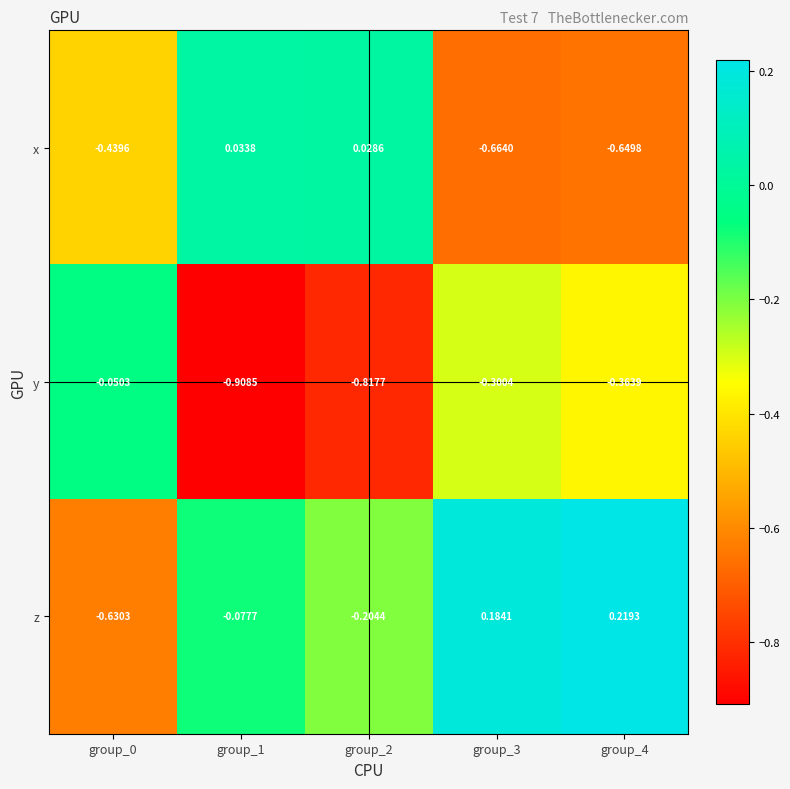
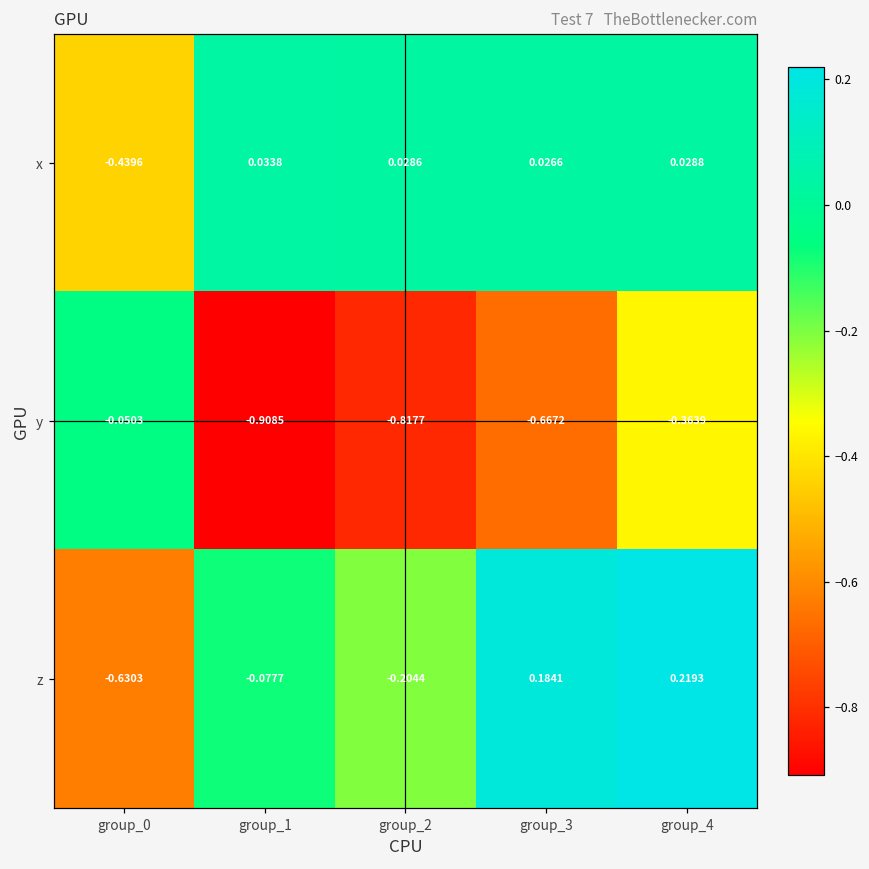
  {
    "x": {
      "group_0": -0.4396,
      "group_1": 0.0338,
      "group_2": 0.0286,
-     "group_3": -0.6640,
-     "group_4": -0.6498
+     "group_3": 0.0266,
+     "group_4": 0.0288
    },
    "y": {
      "group_0": -0.0503,
      "group_1": -0.9085,
      "group_2": -0.8177,
-     "group_3": -0.3004,
+     "group_3": -0.6672,
      "group_4": -0.3639
    },
    "z": {
      "group_0": -0.6303,
      "group_1": -0.0777,
      "group_2": -0.2044,
      "group_3": 0.1841,
      "group_4": 0.2193
    }
  }
